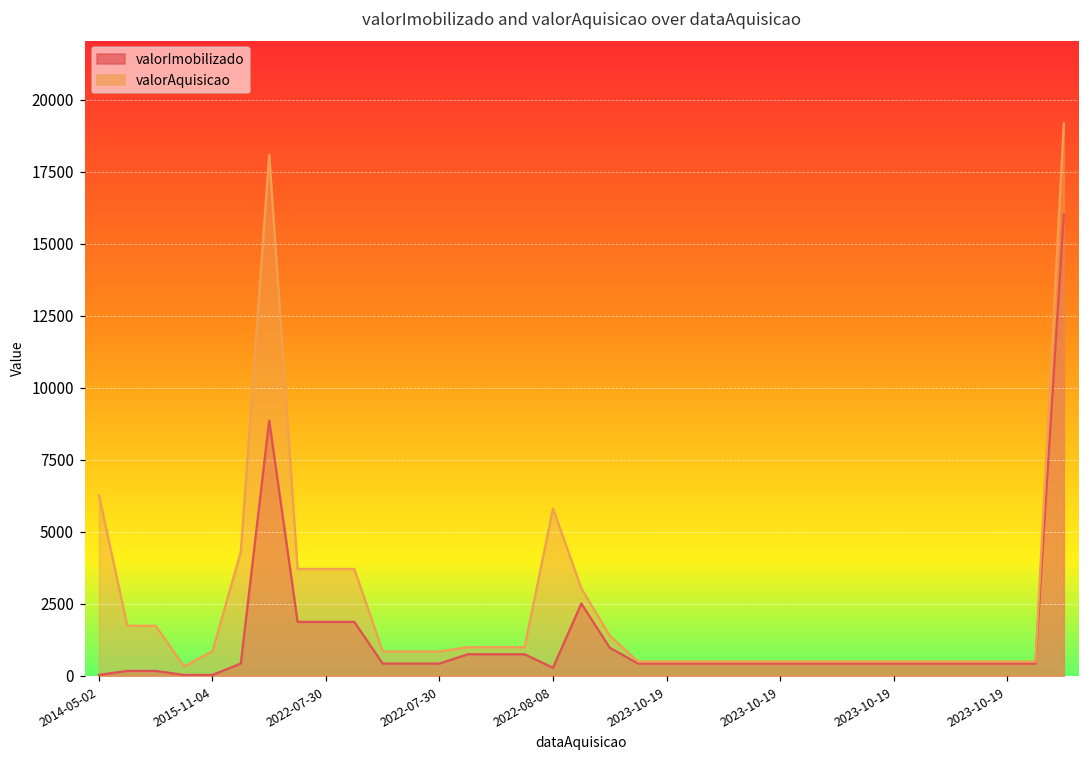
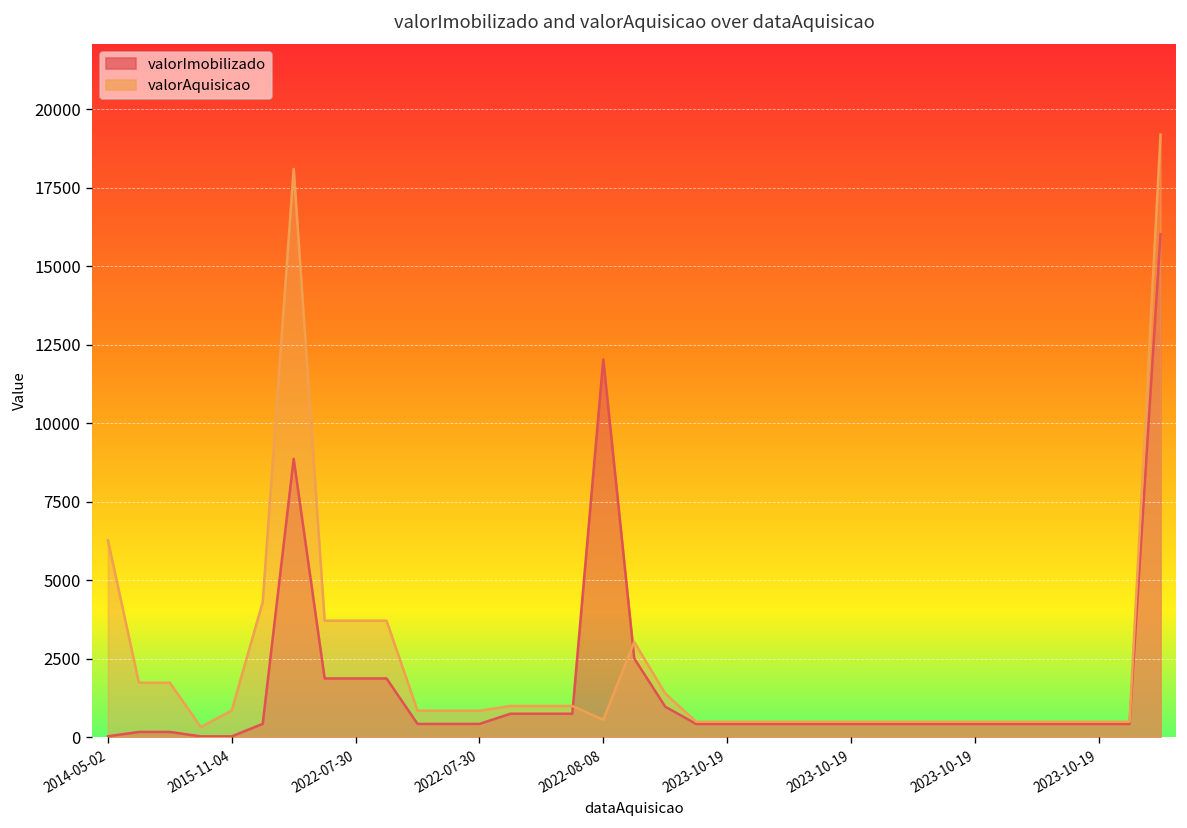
  {
    "valorImobilizado": {
      "2014-05-02": 0,
      "2015-11-04": 0,
-     "2022-08-08": 300
+     "2022-08-08": 12000
    },
    "valorAquisicao": {
      "2014-05-02": 6300,
      "2015-11-04": 900,
-     "2022-08-08": 5800
+     "2022-08-08": 600
    }
  }
